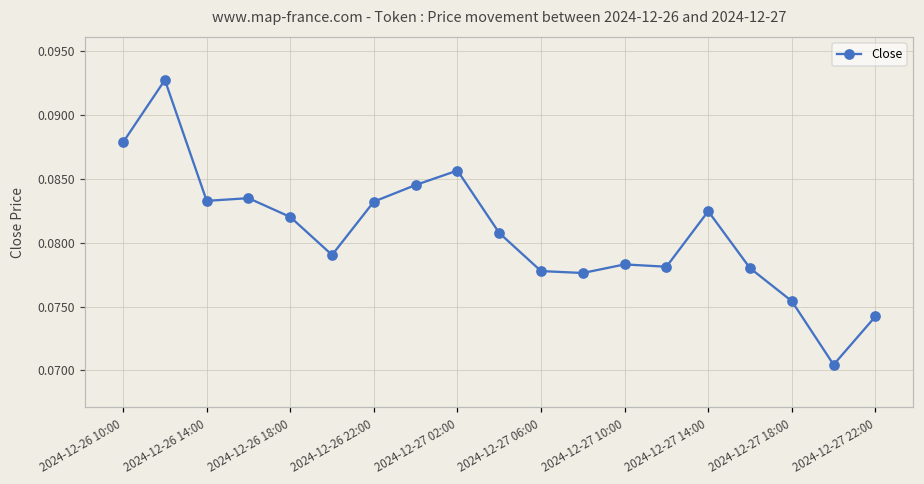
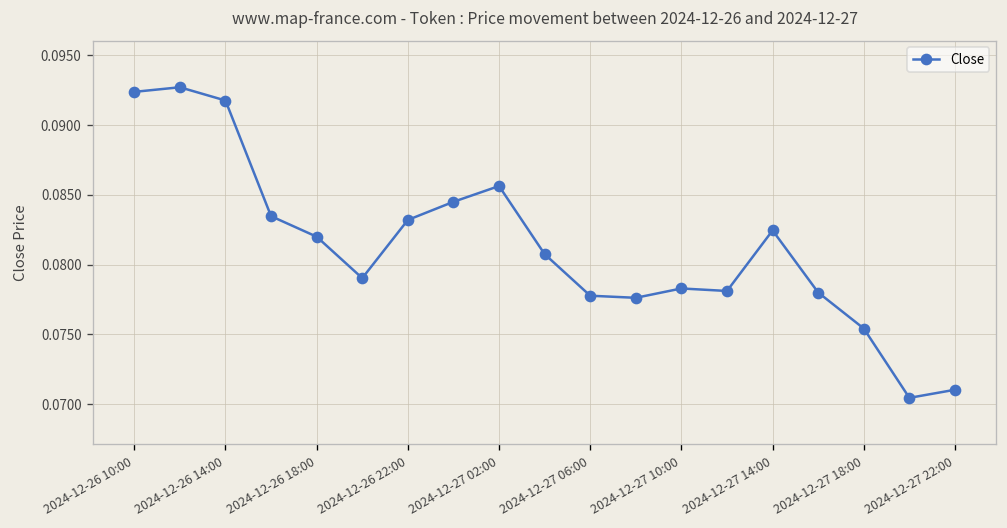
  {
-   "2024-12-26 10:00": 0.0878,
-   "2024-12-26 14:00": 0.0833,
+   "2024-12-26 10:00": 0.0924,
+   "2024-12-26 14:00": 0.0918,
    "2024-12-26 18:00": 0.0820,
    "2024-12-26 22:00": 0.0832,
    "2024-12-27 02:00": 0.0856,
    "2024-12-27 06:00": 0.0778,
    "2024-12-27 10:00": 0.0783,
    "2024-12-27 14:00": 0.0825,
    "2024-12-27 18:00": 0.0754,
-   "2024-12-27 22:00": 0.0742
+   "2024-12-27 22:00": 0.0710
  }
